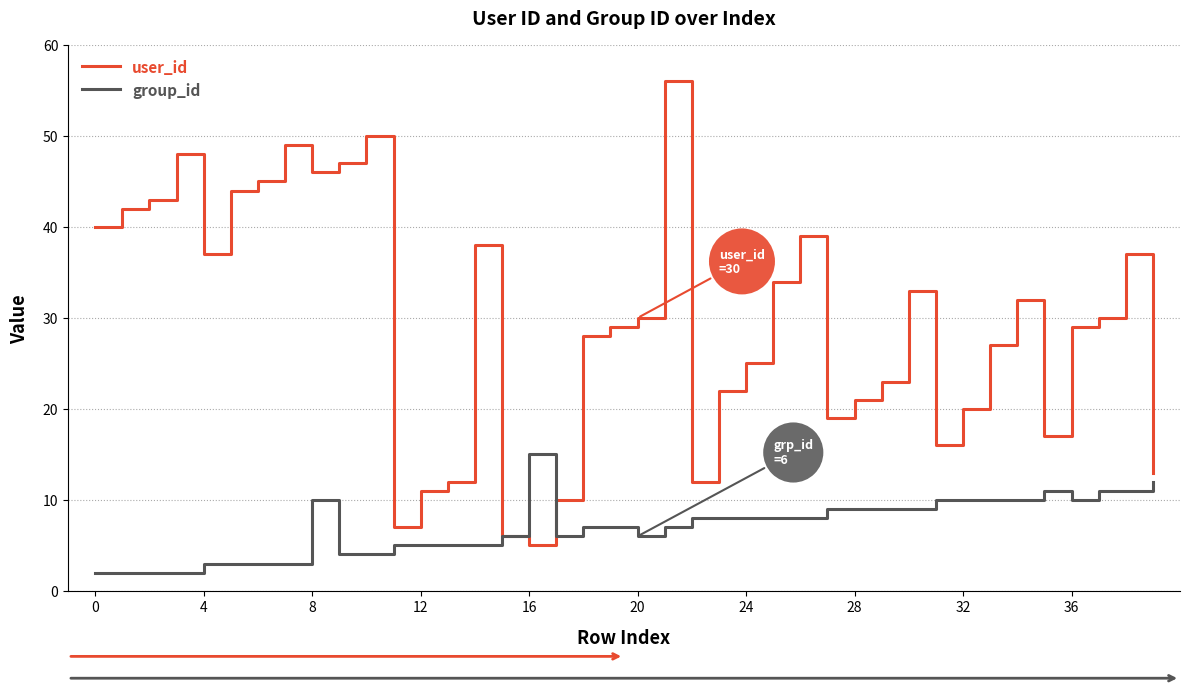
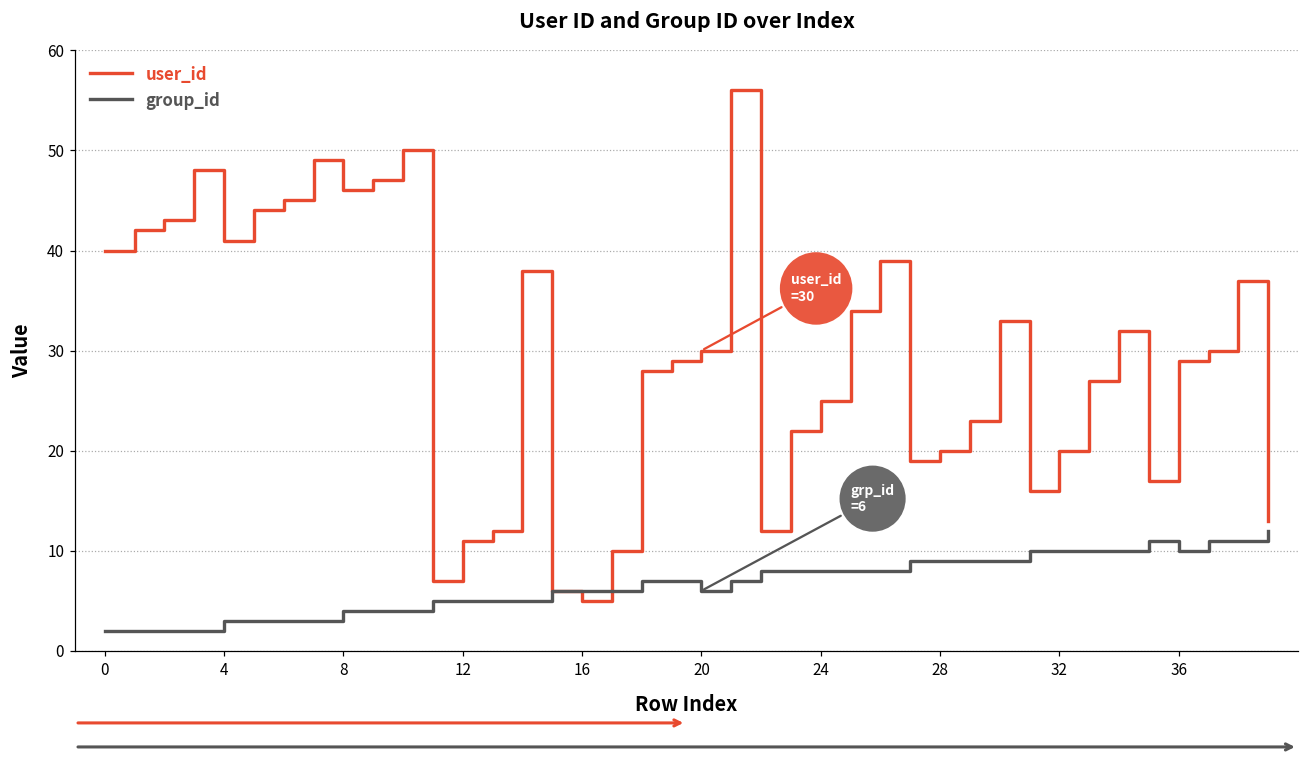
  {
    "user_id": {
      "0": 40,
-     "4": 37,
+     "4": 41,
      "8": 46,
      "12": 11,
      "16": 5,
      "20": 30,
      "24": 25,
-     "28": 21,
+     "28": 20,
      "32": 20,
      "36": 29
    },
    "group_id": {
      "0": 2,
      "4": 3,
-     "8": 10,
+     "8": 4,
      "12": 5,
-     "16": 15,
+     "16": 6,
      "20": 6,
      "24": 8,
      "28": 9,
      "32": 10,
      "36": 10
    }
  }
